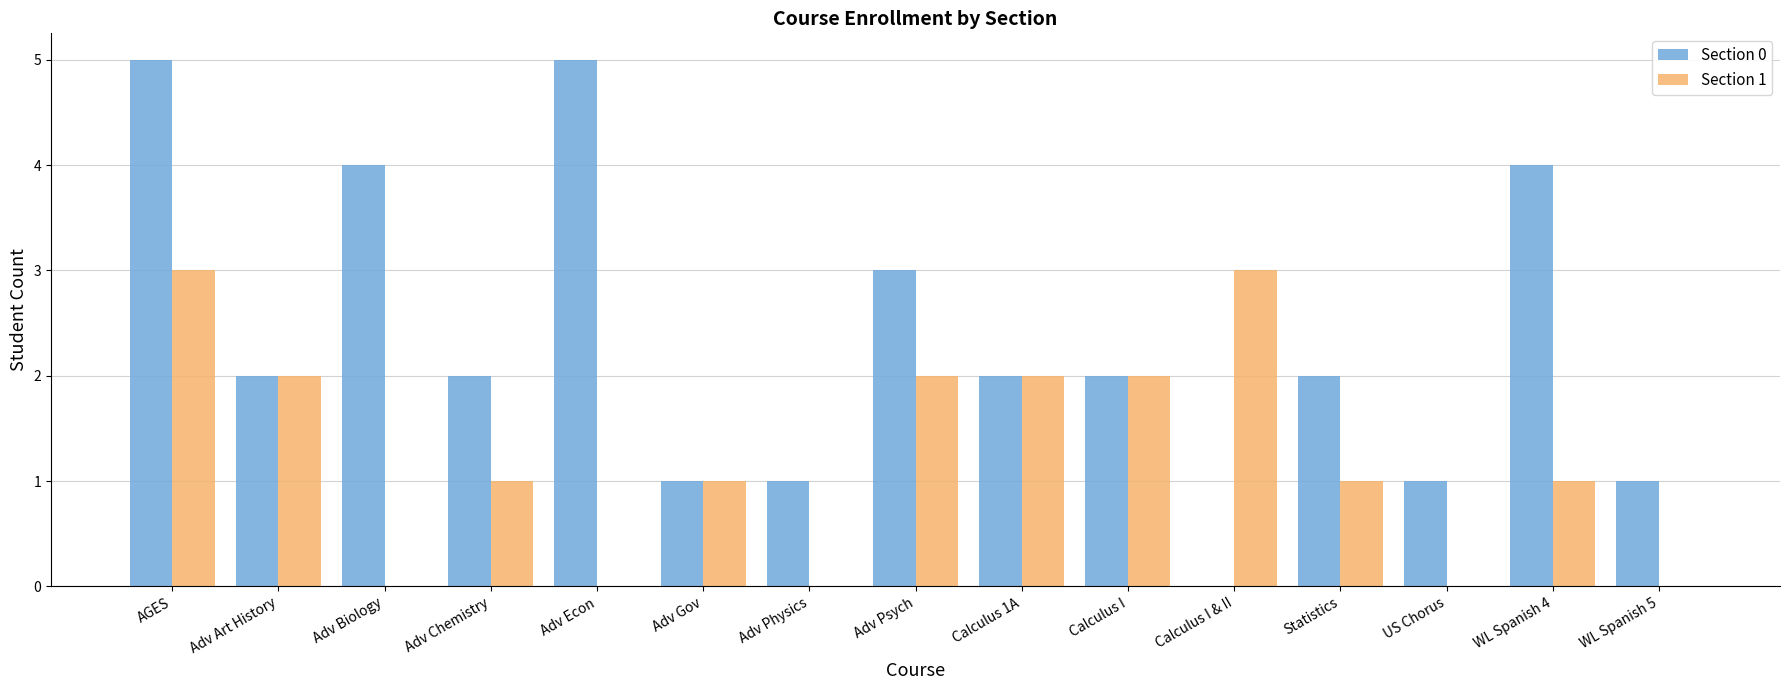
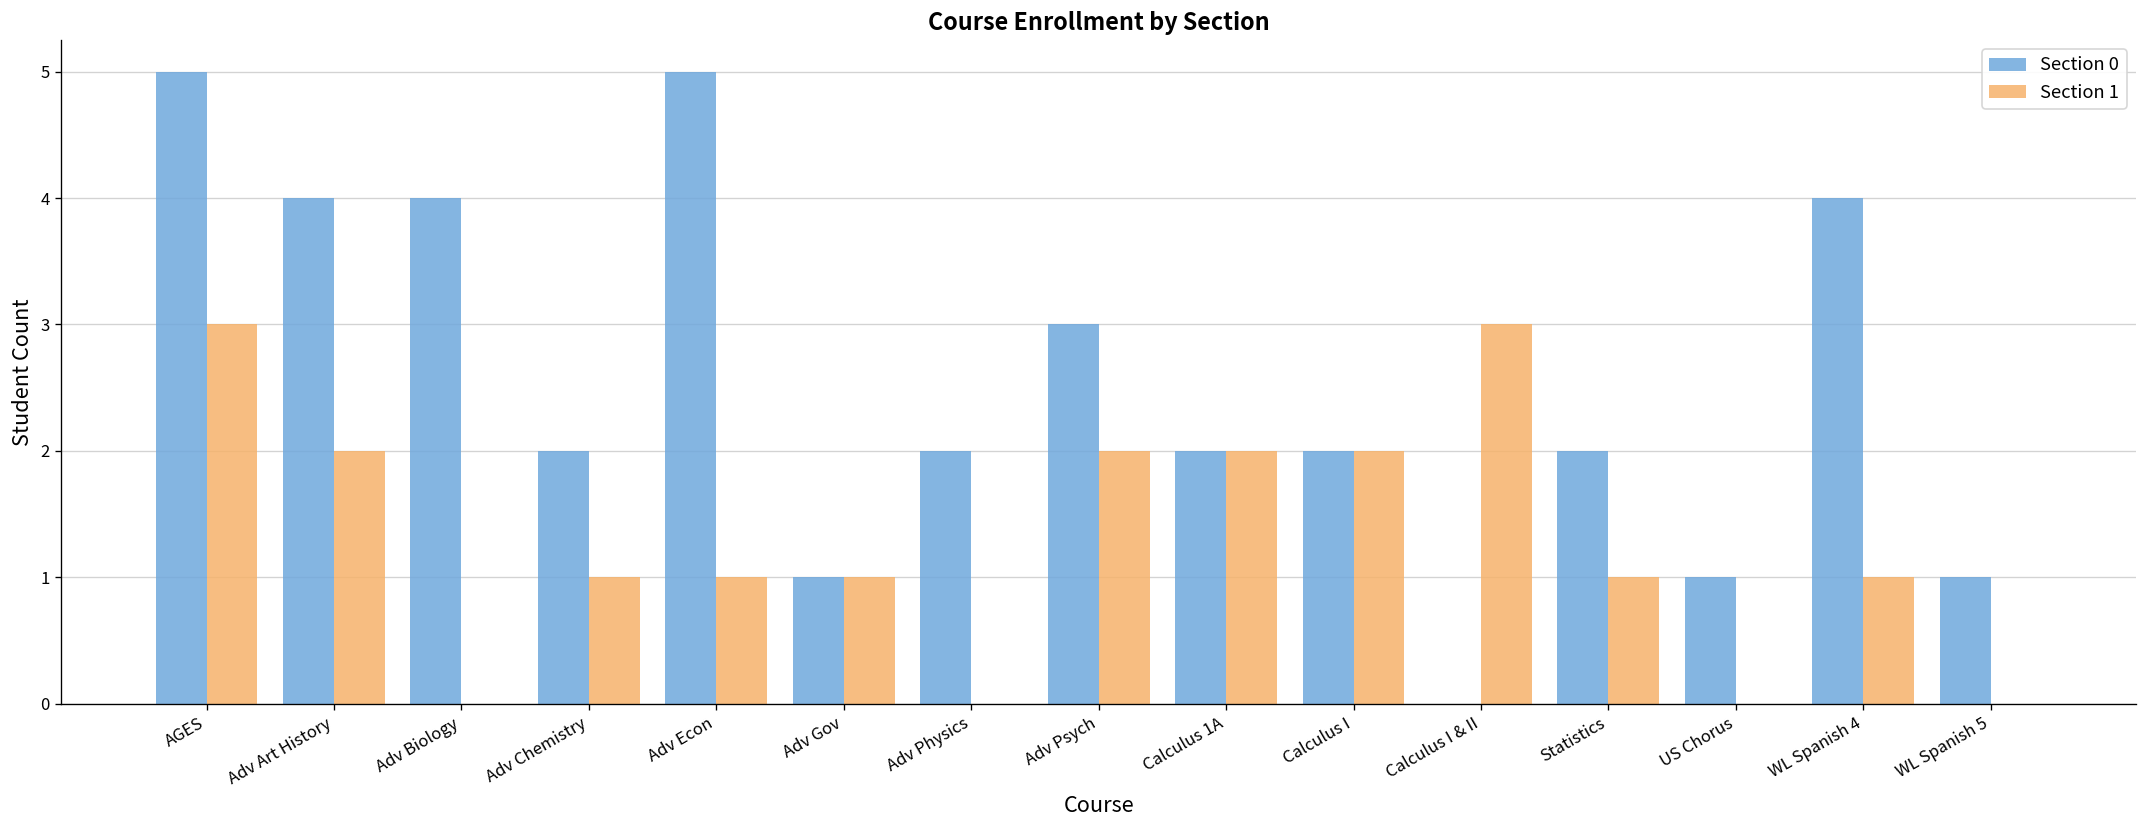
  {
    "Section 0": {
      "AGES": 5,
-     "Adv Art History": 2,
+     "Adv Art History": 4,
      "Adv Biology": 4,
      "Adv Chemistry": 2,
      "Adv Econ": 5,
      "Adv Gov": 1,
-     "Adv Physics": 1,
+     "Adv Physics": 2,
      "Adv Psych": 3,
      "Calculus 1A": 2,
      "Calculus I": 2,
      "Calculus I & II": 0,
      "Statistics": 2,
      "US Chorus": 1,
      "WL Spanish 4": 4,
      "WL Spanish 5": 1
    },
    "Section 1": {
      "AGES": 3,
      "Adv Art History": 2,
      "Adv Biology": 0,
      "Adv Chemistry": 1,
-     "Adv Econ": 0,
+     "Adv Econ": 1,
      "Adv Gov": 1,
      "Adv Physics": 0,
      "Adv Psych": 2,
      "Calculus 1A": 2,
      "Calculus I": 2,
      "Calculus I & II": 3,
      "Statistics": 1,
      "US Chorus": 0,
      "WL Spanish 4": 1,
      "WL Spanish 5": 0
    }
  }
